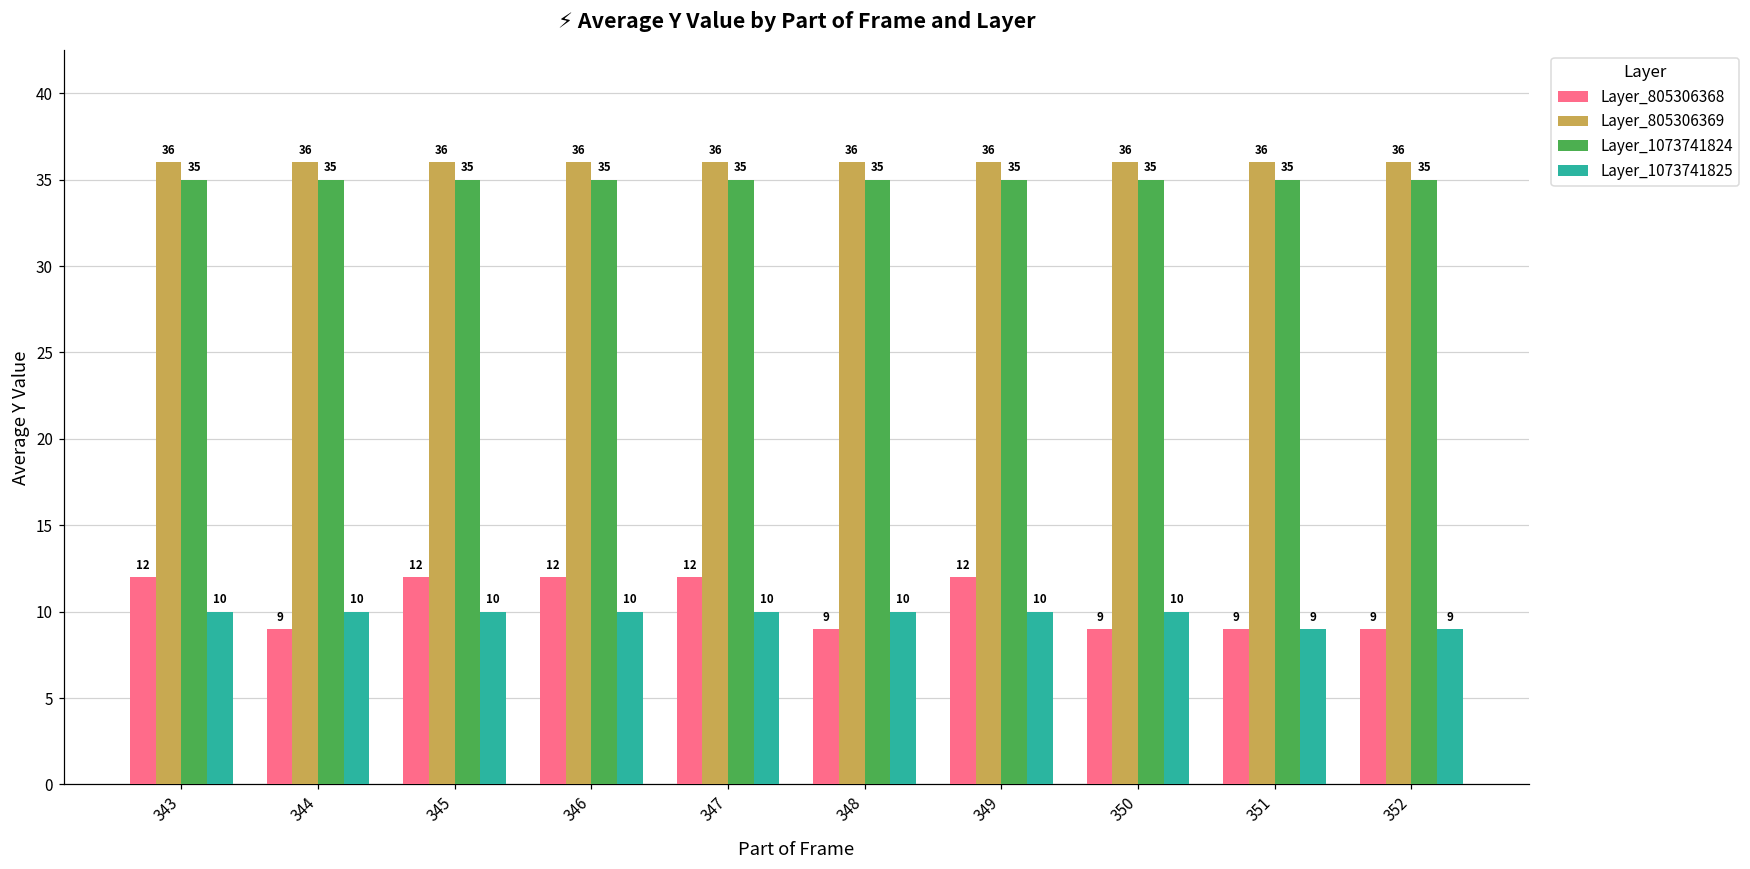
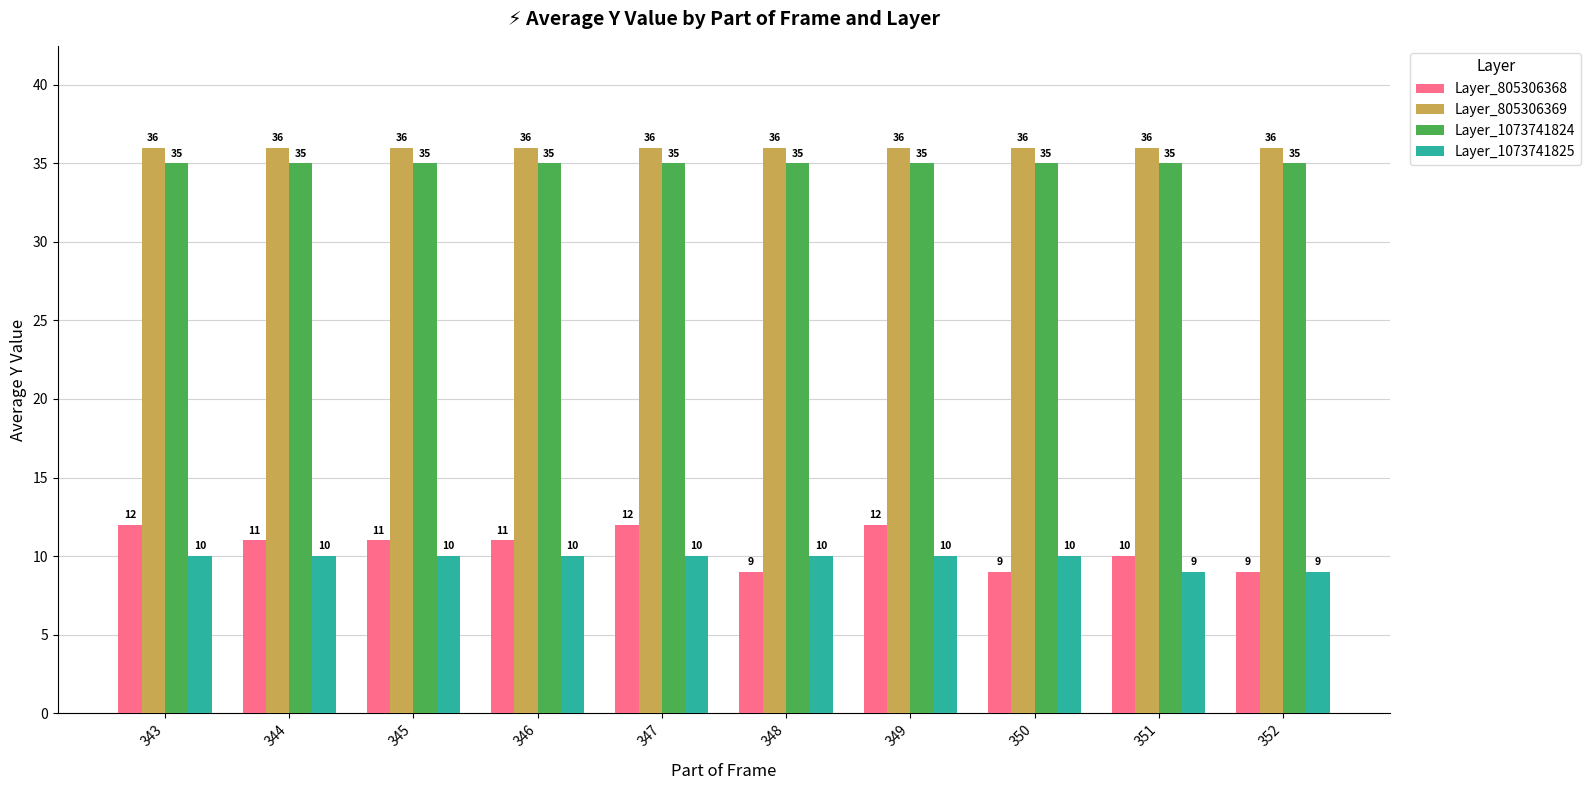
  {
    "Layer_805306368": {
      "343": 12,
-     "344": 9,
-     "345": 12,
-     "346": 12,
+     "344": 11,
+     "345": 11,
+     "346": 11,
      "347": 12,
      "348": 9,
      "349": 12,
      "350": 9,
-     "351": 9,
+     "351": 10,
      "352": 9
    },
    "Layer_805306369": {
      "343": 36,
      "344": 36,
      "345": 36,
      "346": 36,
      "347": 36,
      "348": 36,
      "349": 36,
      "350": 36,
      "351": 36,
      "352": 36
    },
    "Layer_1073741824": {
      "343": 35,
      "344": 35,
      "345": 35,
      "346": 35,
      "347": 35,
      "348": 35,
      "349": 35,
      "350": 35,
      "351": 35,
      "352": 35
    },
    "Layer_1073741825": {
      "343": 10,
      "344": 10,
      "345": 10,
      "346": 10,
      "347": 10,
      "348": 10,
      "349": 10,
      "350": 10,
      "351": 9,
      "352": 9
    }
  }
